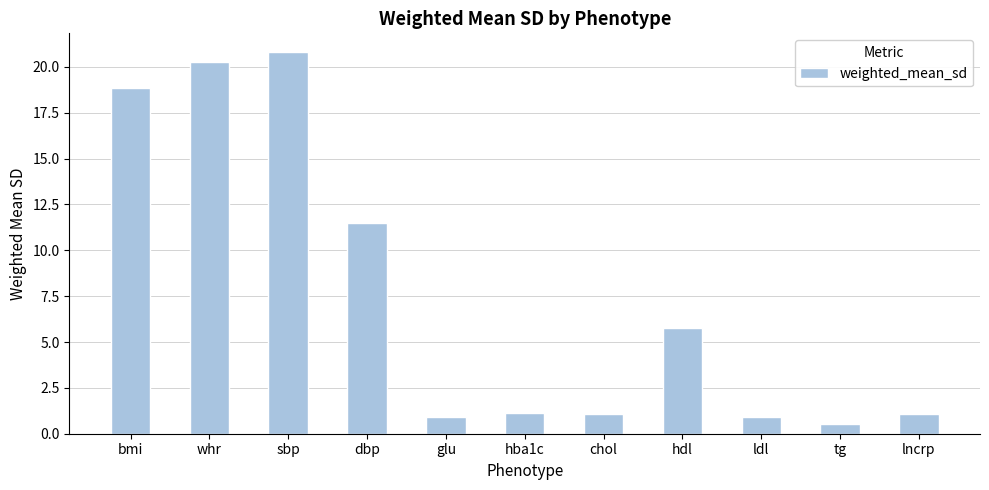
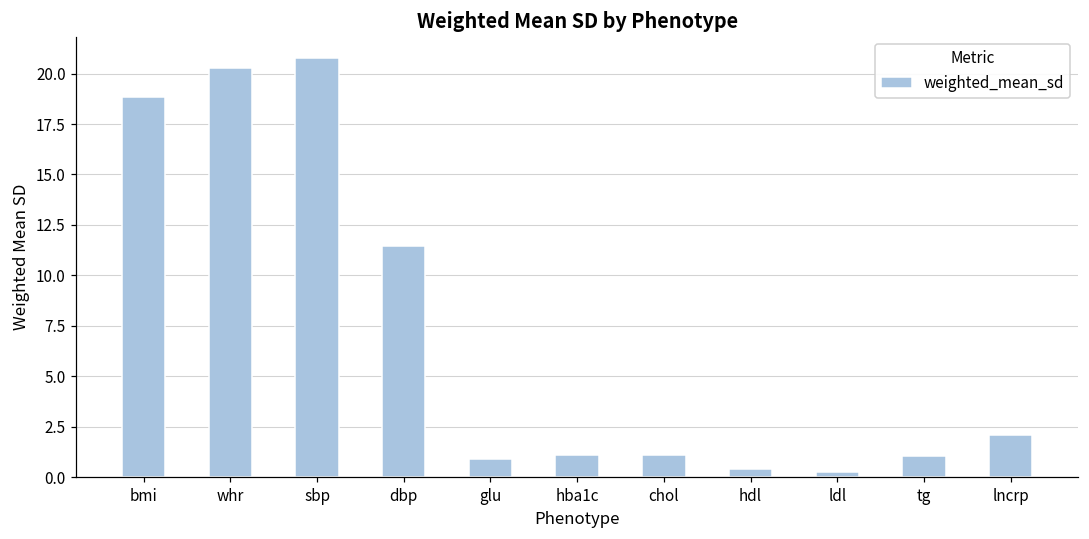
  {
    "bmi": 18.9,
    "whr": 20.3,
    "sbp": 20.8,
    "dbp": 11.5,
    "glu": 0.9,
    "hba1c": 1.1,
    "chol": 1.1,
-   "hdl": 5.8,
-   "ldl": 0.9,
-   "tg": 0.6,
-   "lncrp": 1.1
+   "hdl": 0.4,
+   "ldl": 0.3,
+   "tg": 1.0,
+   "lncrp": 2.1
  }
